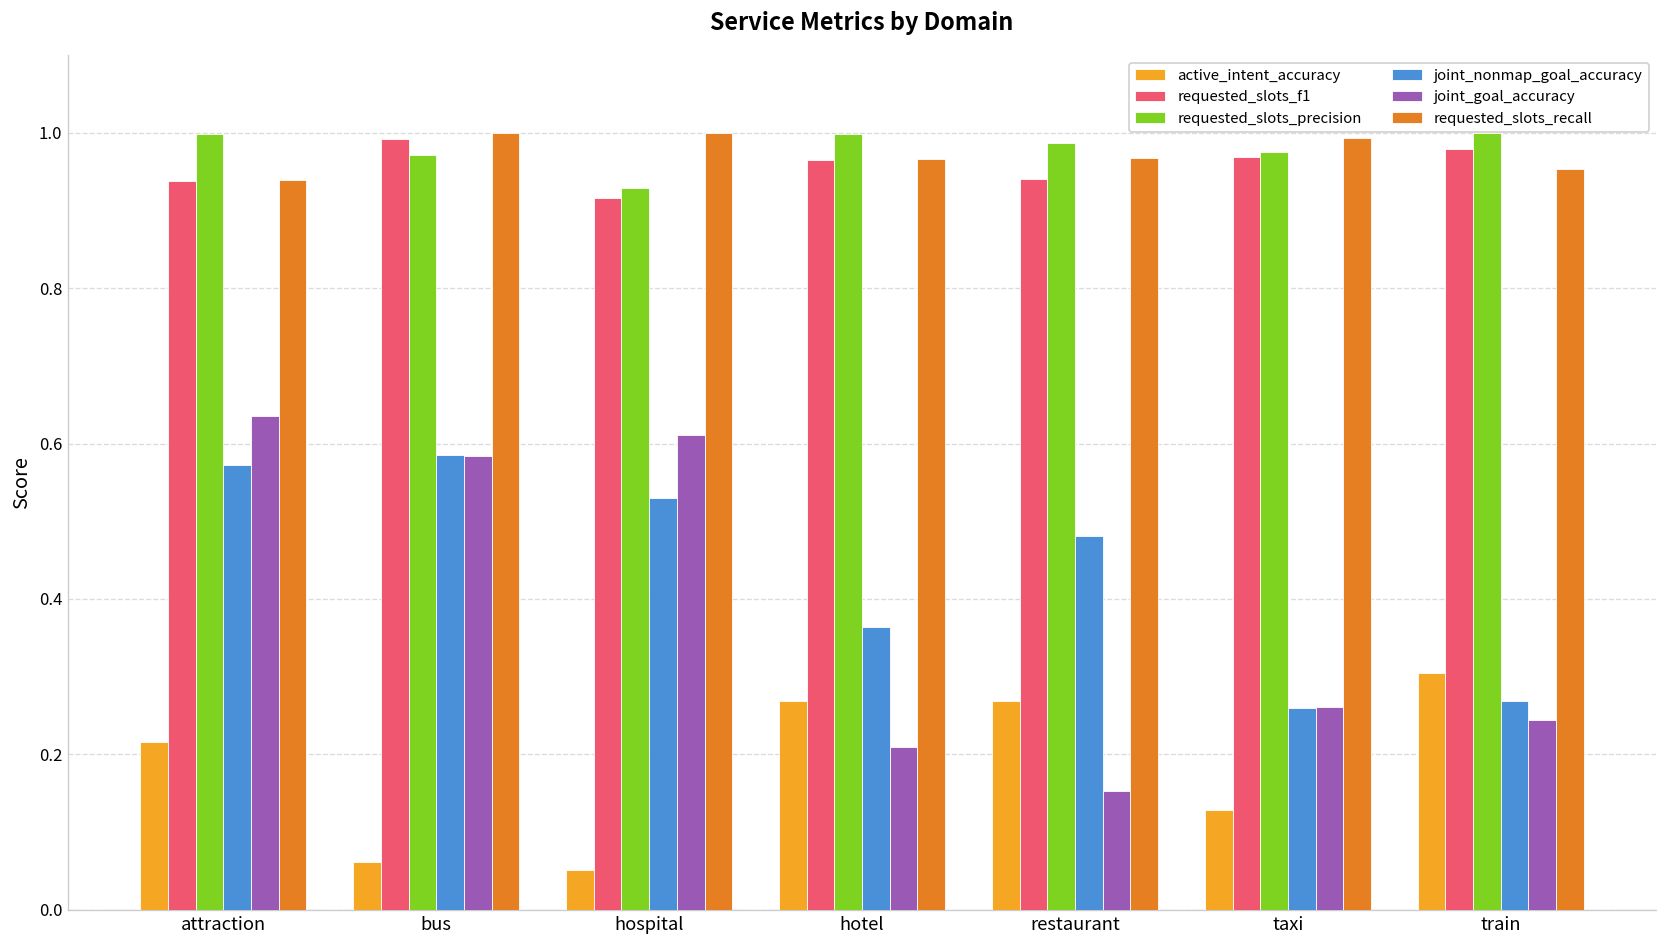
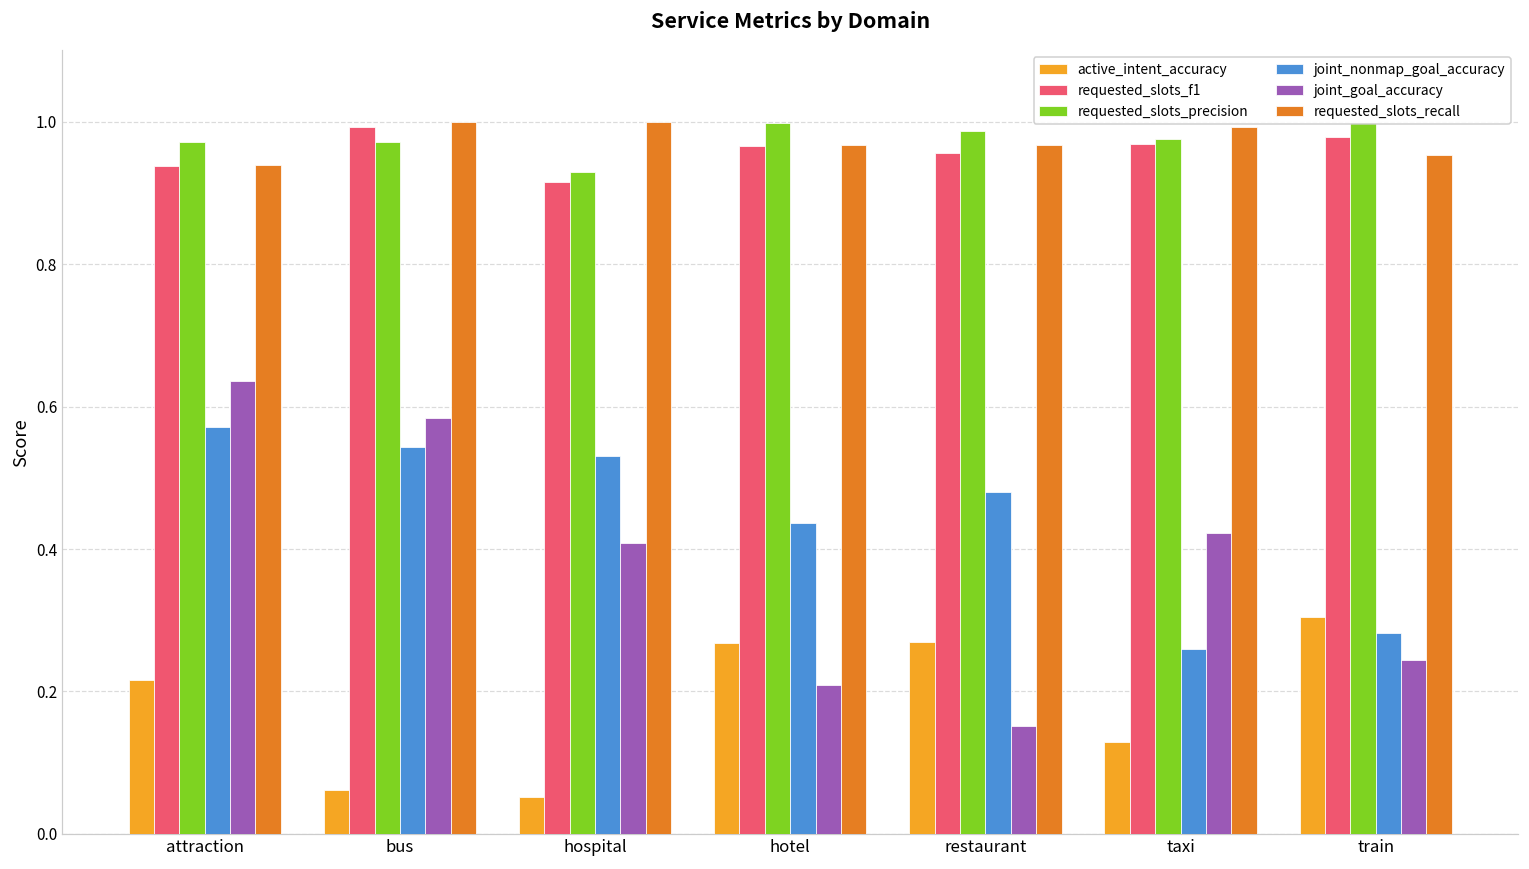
  {
    "requested_slots_f1": {
      "attraction": 0.94,
      "bus": 0.99,
      "hospital": 0.92,
      "hotel": 0.97,
-     "restaurant": 0.94,
+     "restaurant": 0.96,
      "taxi": 0.97,
      "train": 0.98
    },
    "requested_slots_precision": {
-     "attraction": 1.00,
+     "attraction": 0.97,
      "bus": 0.97,
      "hospital": 0.93,
      "hotel": 1.00,
      "restaurant": 0.99,
      "taxi": 0.98
    },
    "joint_nonmap_goal_accuracy": {
      "attraction": 0.57,
-     "bus": 0.59,
+     "bus": 0.54,
      "hospital": 0.53,
-     "hotel": 0.36,
+     "hotel": 0.44,
      "restaurant": 0.48,
      "taxi": 0.26,
-     "train": 0.27
+     "train": 0.28
    },
    "joint_goal_accuracy": {
      "attraction": 0.64,
      "bus": 0.58,
-     "hospital": 0.61,
+     "hospital": 0.41,
      "hotel": 0.21,
      "restaurant": 0.15,
-     "taxi": 0.26,
+     "taxi": 0.42,
      "train": 0.24
    }
  }
